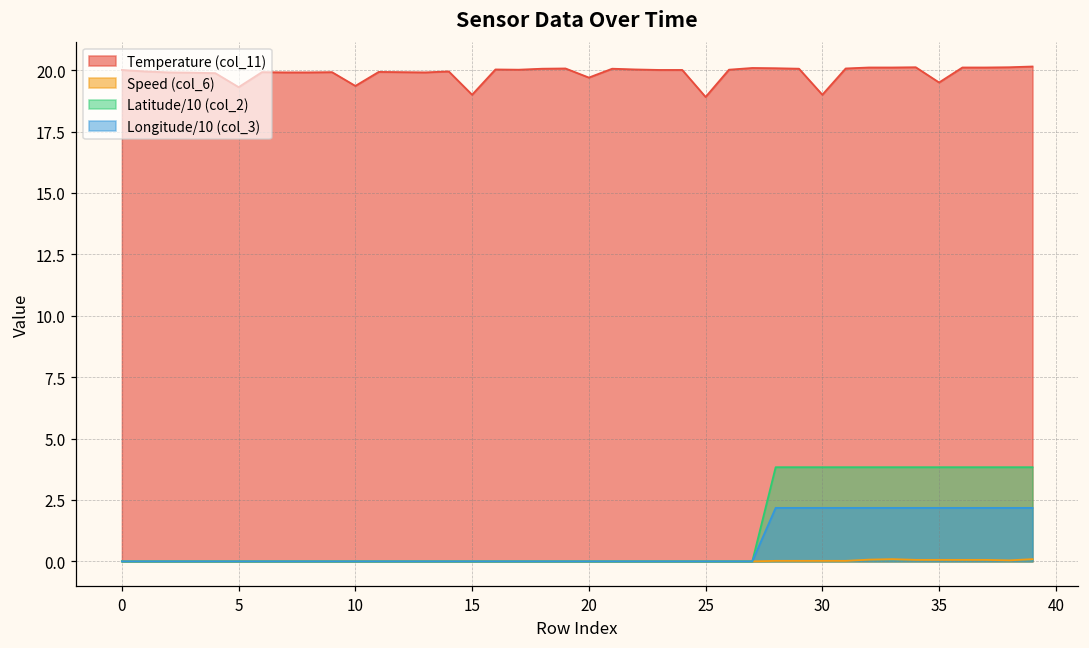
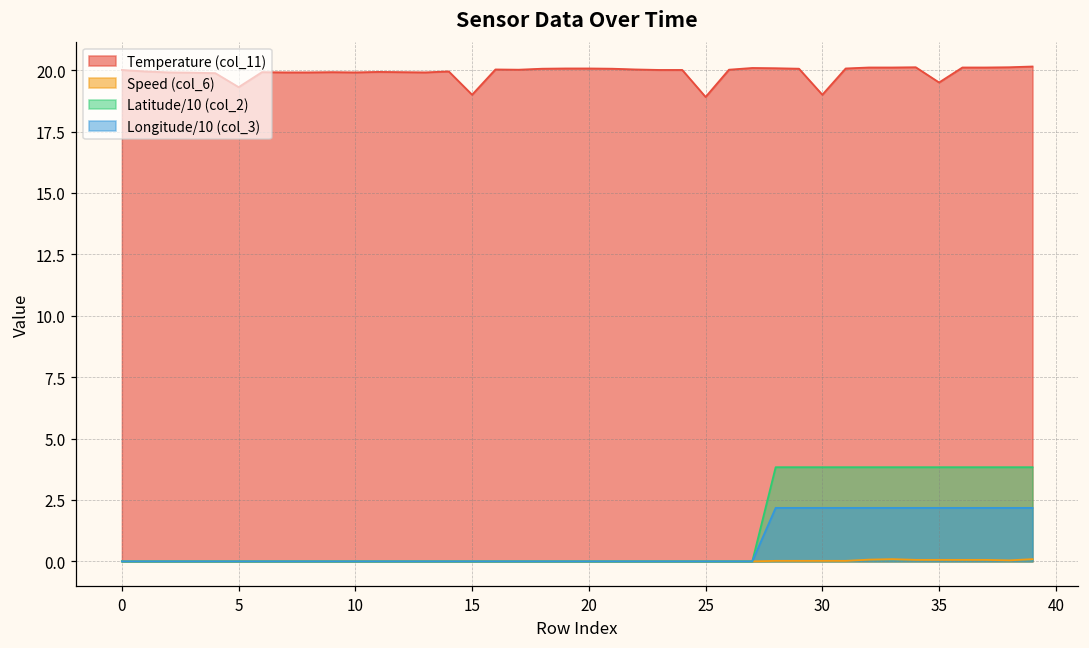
  {
    "Temperature (col_11)": {
-     "10": 19.4,
+     "10": 19.9,
      "15": 19.0,
-     "20": 19.7,
+     "20": 20.1,
      "25": 18.9,
      "30": 19.0,
      "35": 19.5
    },
    "Speed (col_6)": {
      "30": 0.0,
      "35": 0.1
    },
    "Latitude/10 (col_2)": {
      "30": 3.8,
      "35": 3.8
    },
    "Longitude/10 (col_3)": {
      "30": 2.2,
      "35": 2.2
    }
  }
